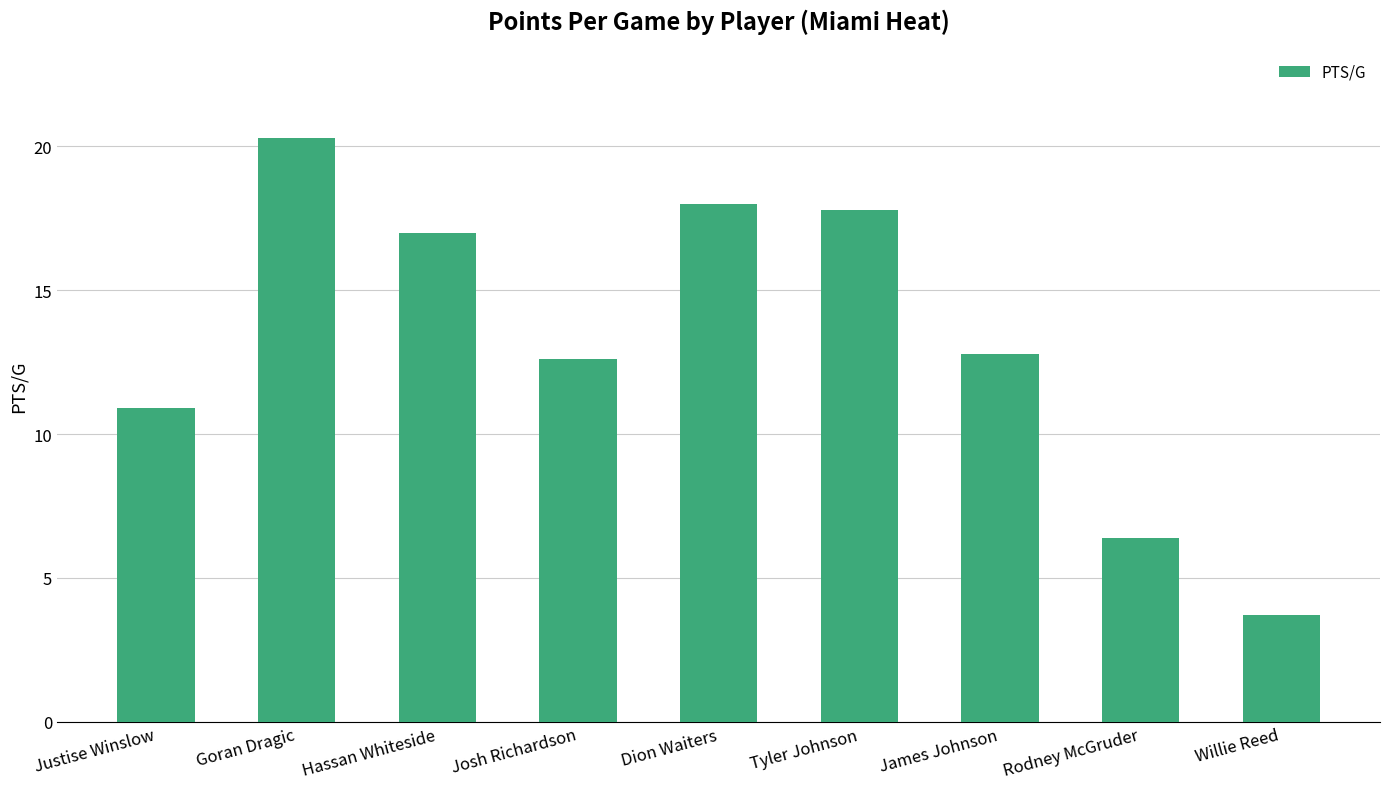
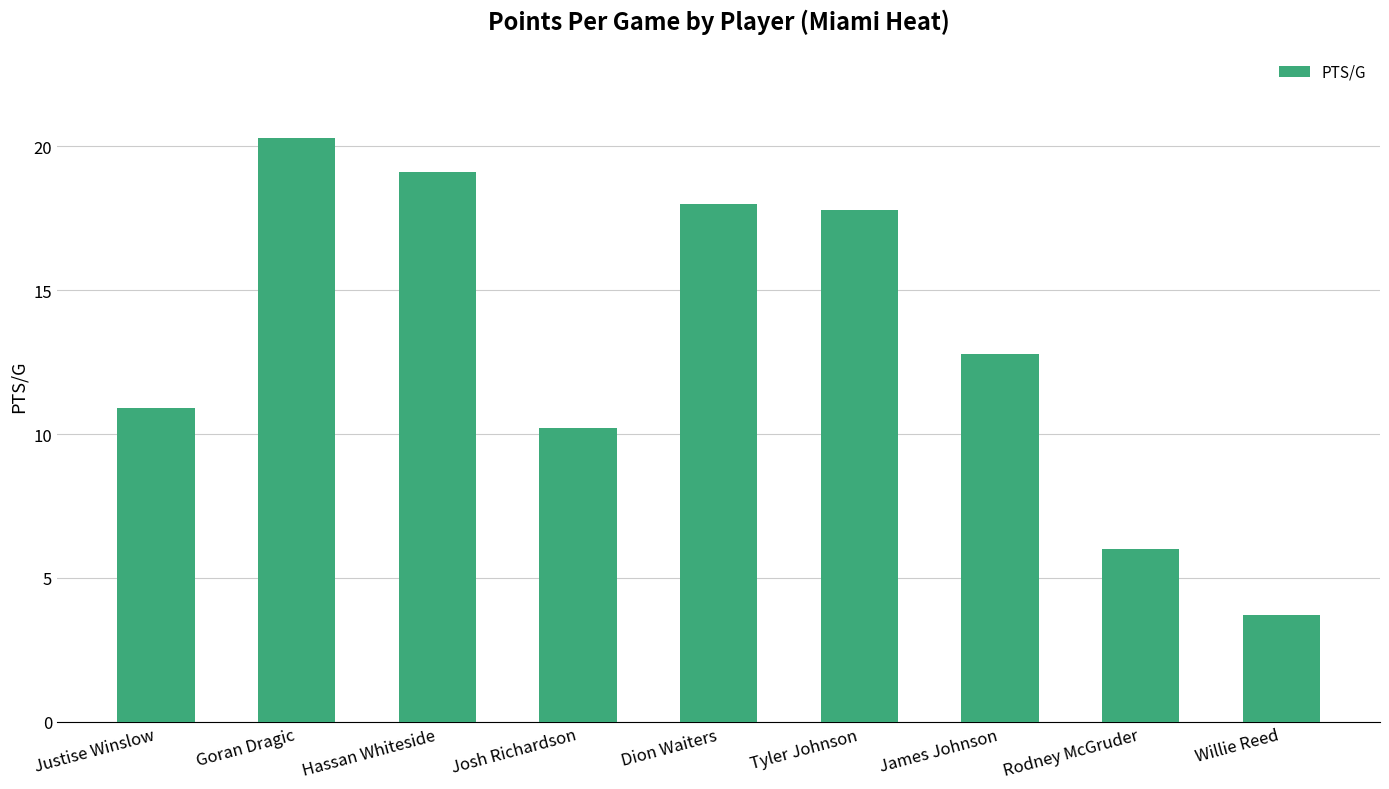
  {
    "Justise Winslow": 10.9,
    "Goran Dragic": 20.3,
-   "Hassan Whiteside": 17.0,
-   "Josh Richardson": 12.6,
+   "Hassan Whiteside": 19.1,
+   "Josh Richardson": 10.2,
    "Dion Waiters": 18.0,
    "Tyler Johnson": 17.8,
    "James Johnson": 12.8,
-   "Rodney McGruder": 6.4,
+   "Rodney McGruder": 6.0,
    "Willie Reed": 3.7
  }
